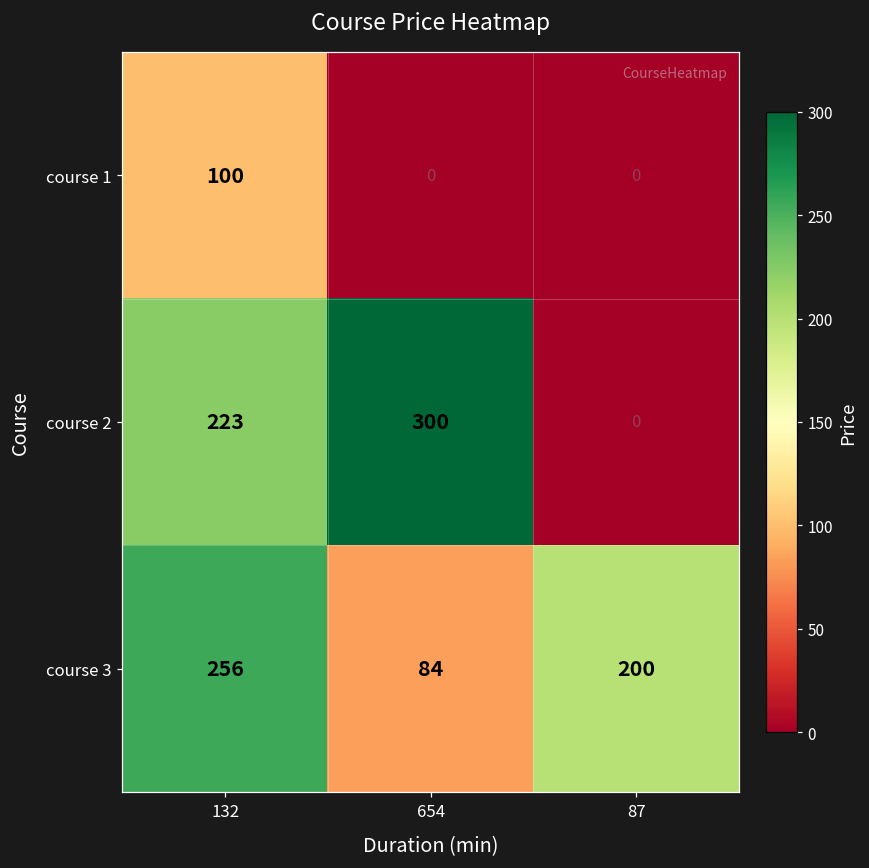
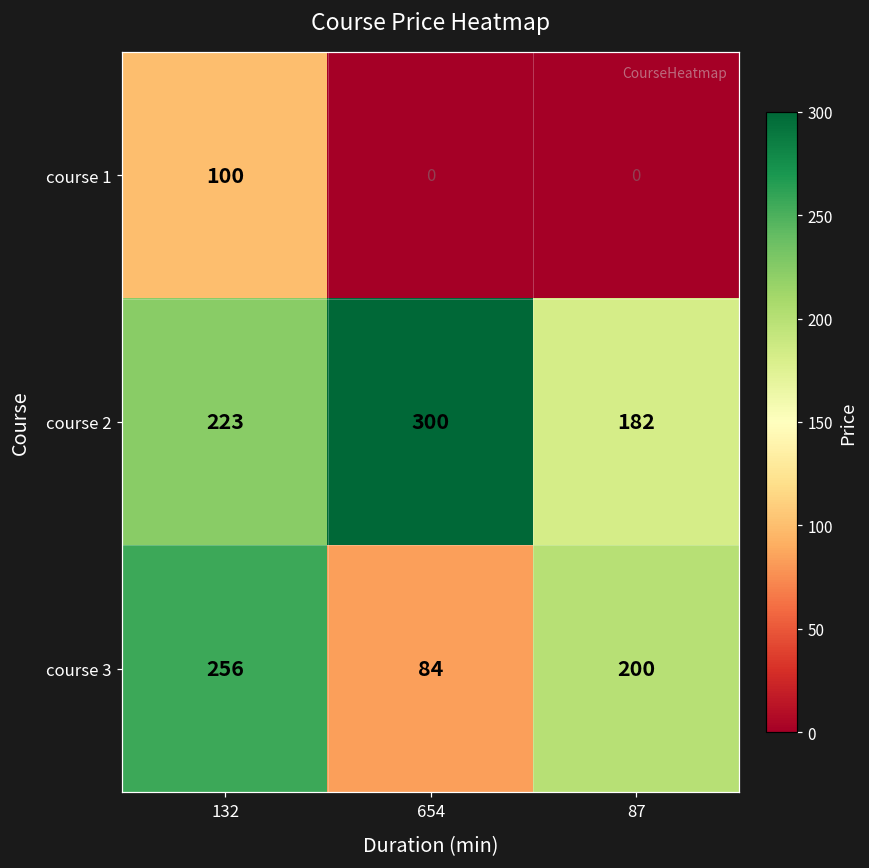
  {
    "course 1": {
      "132": 100,
      "654": 0
    },
    "course 2": {
      "132": 223,
      "654": 300,
-     "87": 0
+     "87": 182
    },
    "course 3": {
      "132": 256,
      "654": 84,
      "87": 200
    }
  }
